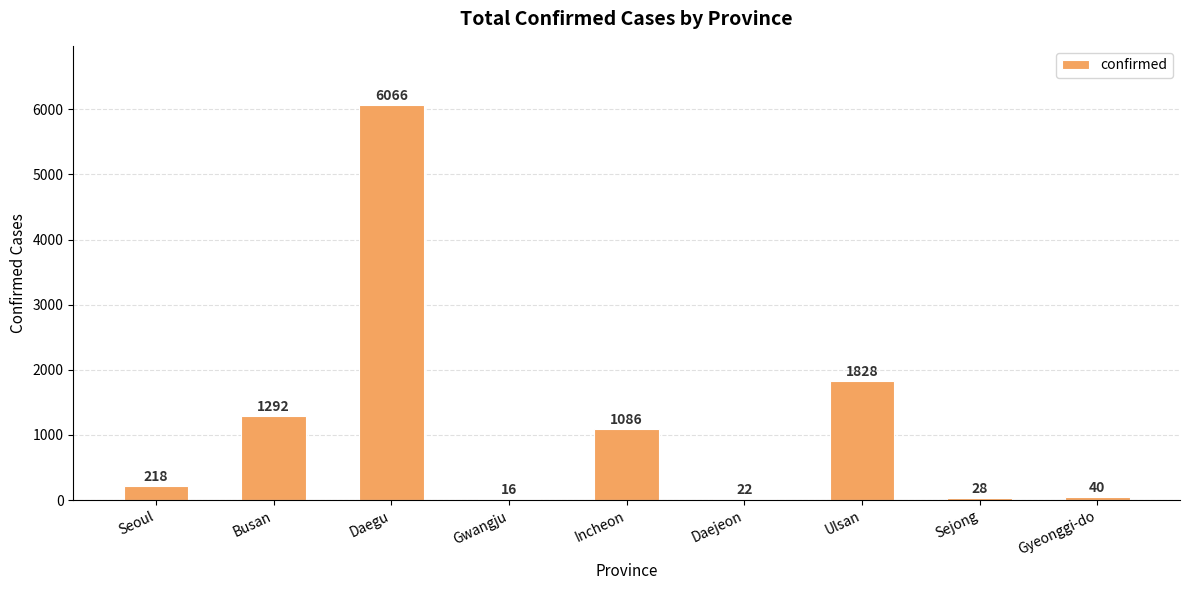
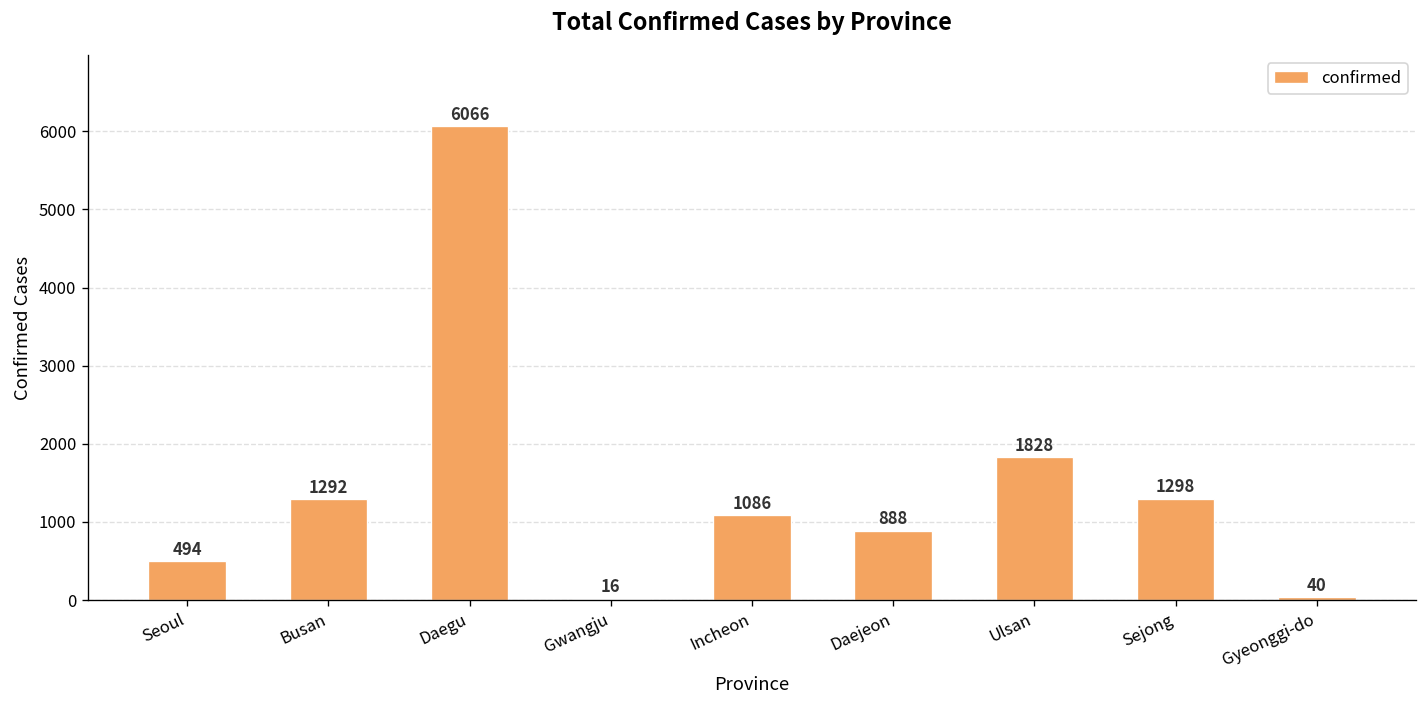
  {
-   "Seoul": 218,
+   "Seoul": 494,
    "Busan": 1292,
    "Daegu": 6066,
    "Gwangju": 16,
    "Incheon": 1086,
-   "Daejeon": 22,
+   "Daejeon": 888,
    "Ulsan": 1828,
-   "Sejong": 28,
+   "Sejong": 1298,
    "Gyeonggi-do": 40
  }
